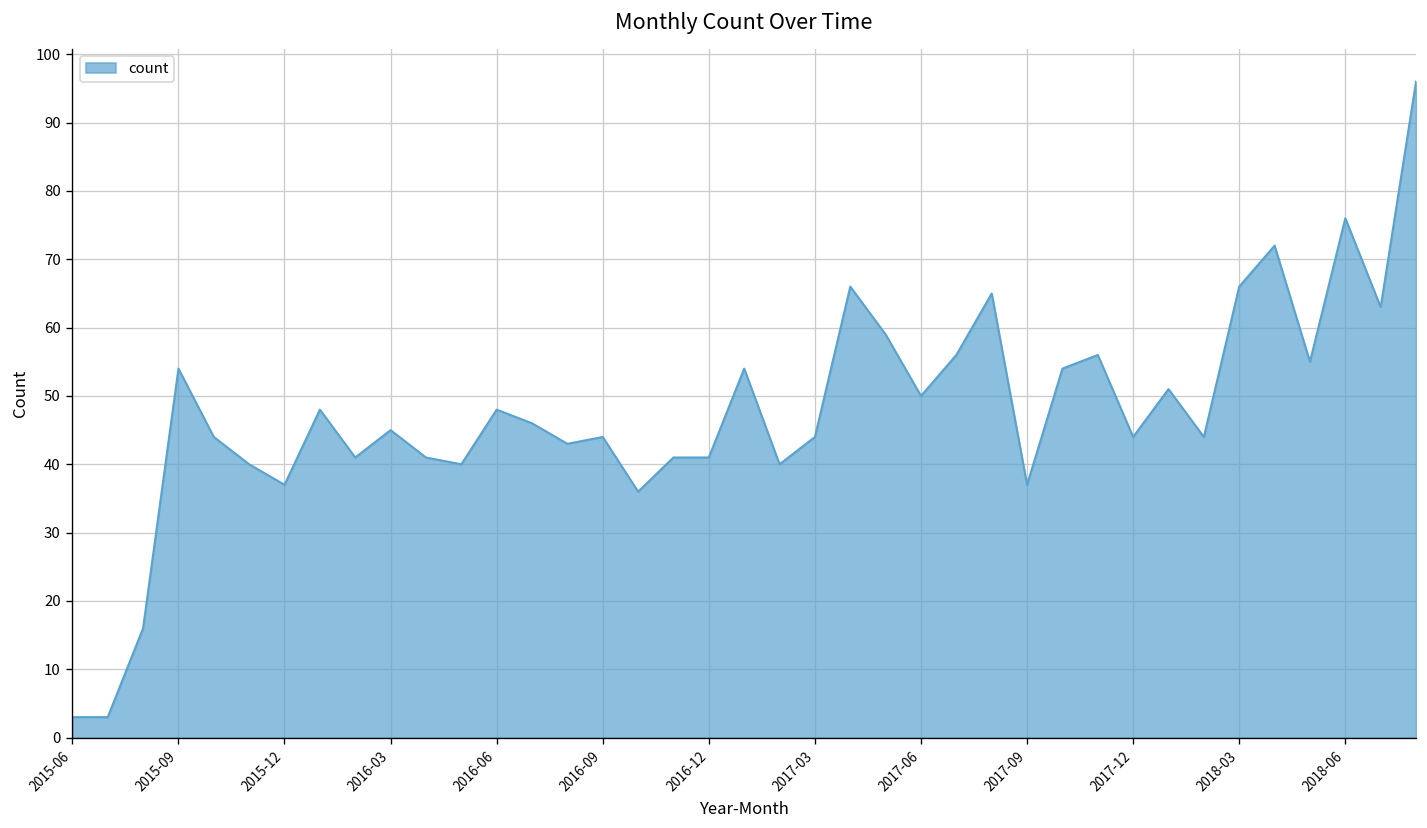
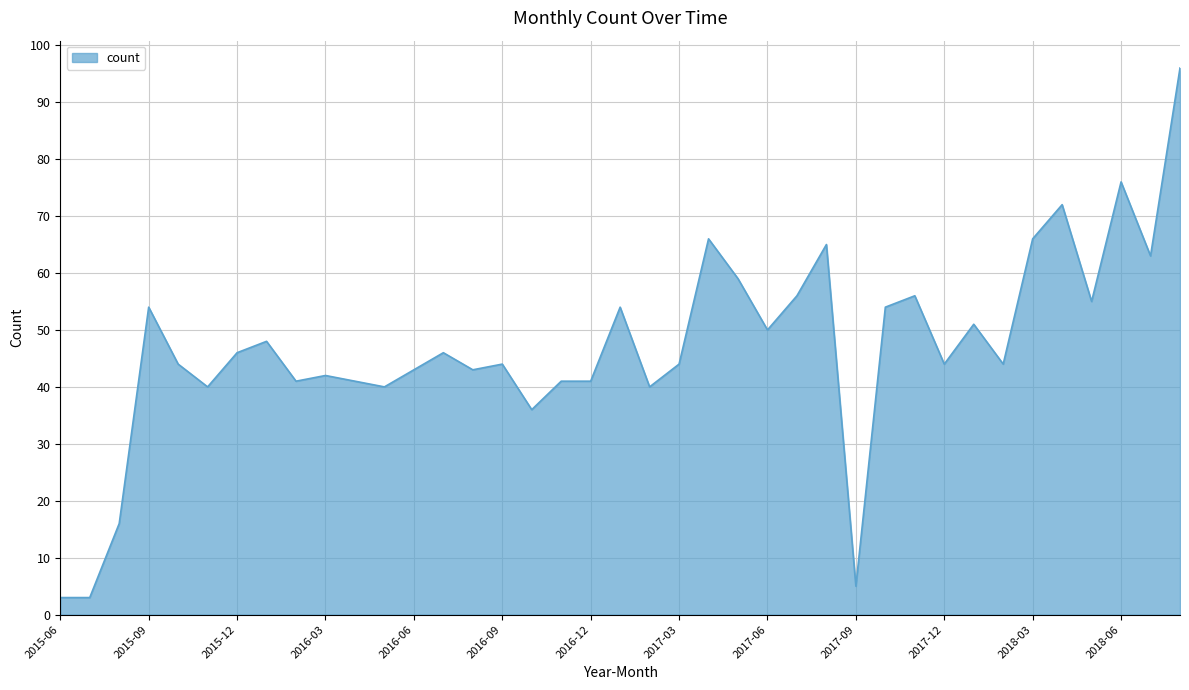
  {
    "2015-06": 3,
    "2015-09": 54,
-   "2015-12": 37,
-   "2016-03": 45,
-   "2016-06": 48,
+   "2015-12": 46,
+   "2016-03": 42,
+   "2016-06": 43,
    "2016-09": 44,
    "2016-12": 41,
    "2017-03": 44,
    "2017-06": 50,
-   "2017-09": 37,
+   "2017-09": 5,
    "2017-12": 44,
    "2018-03": 66,
    "2018-06": 76
  }
